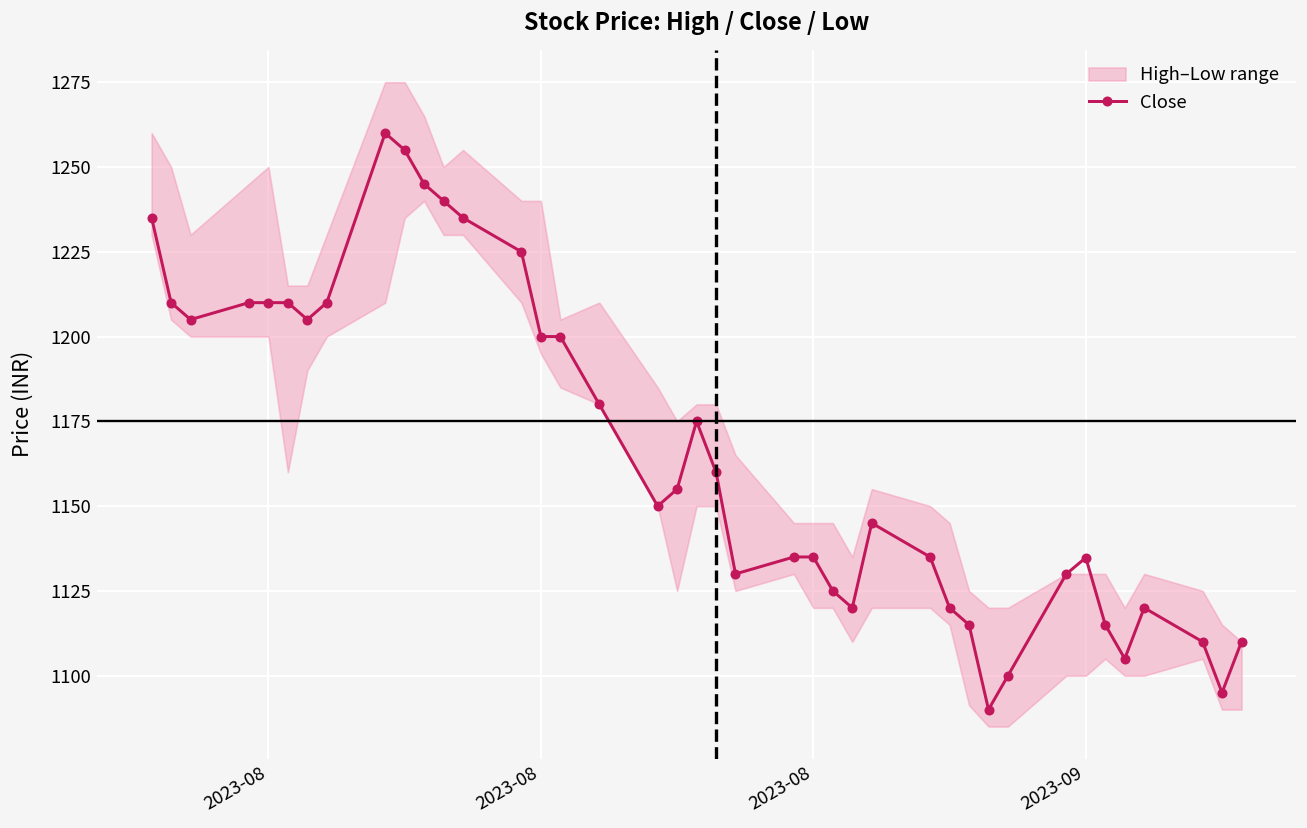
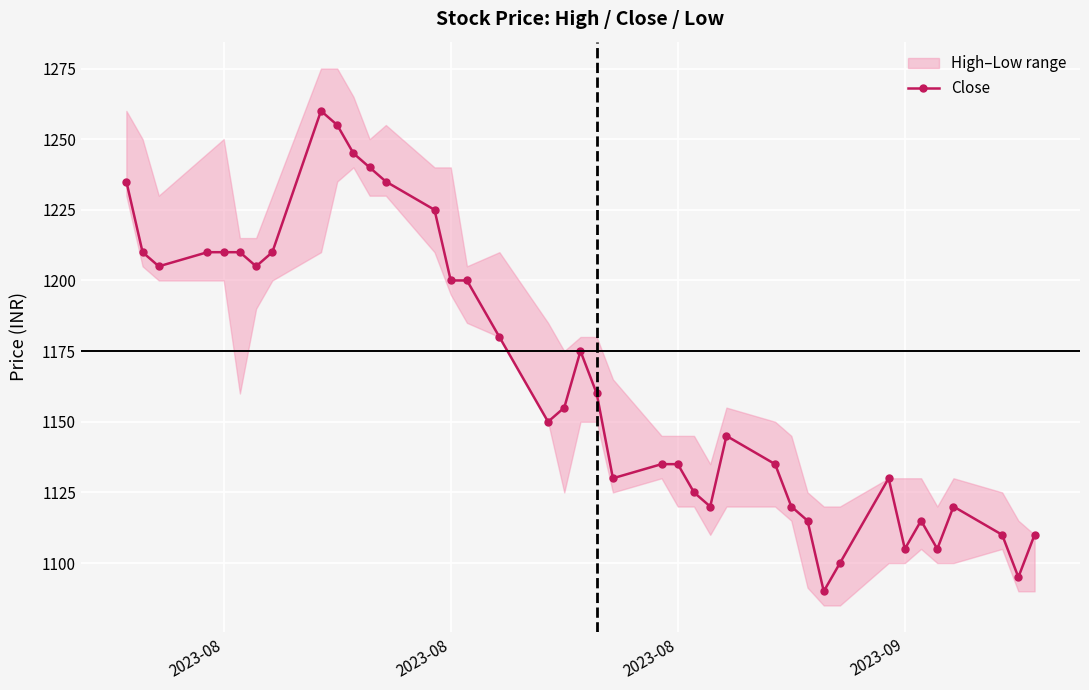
  {
    "Close": {
-     "2023-09": 1135
+     "2023-09": 1105
    }
  }
